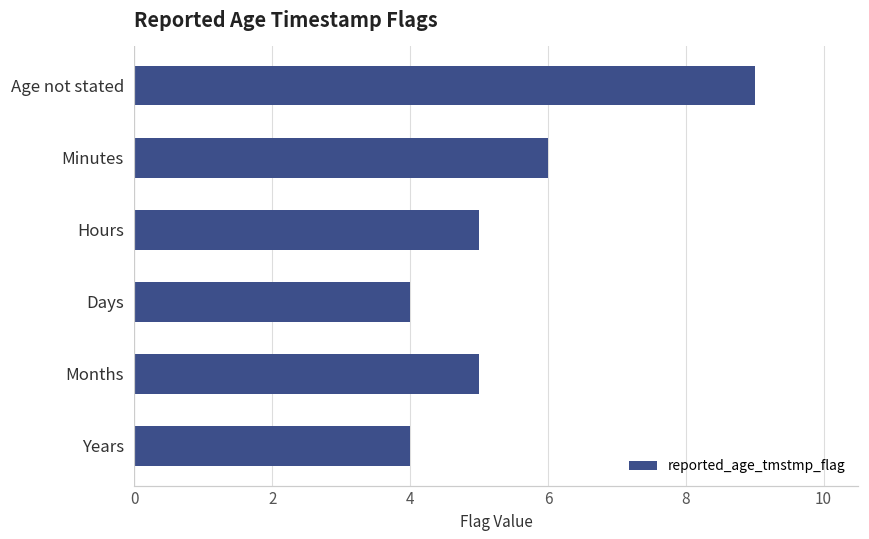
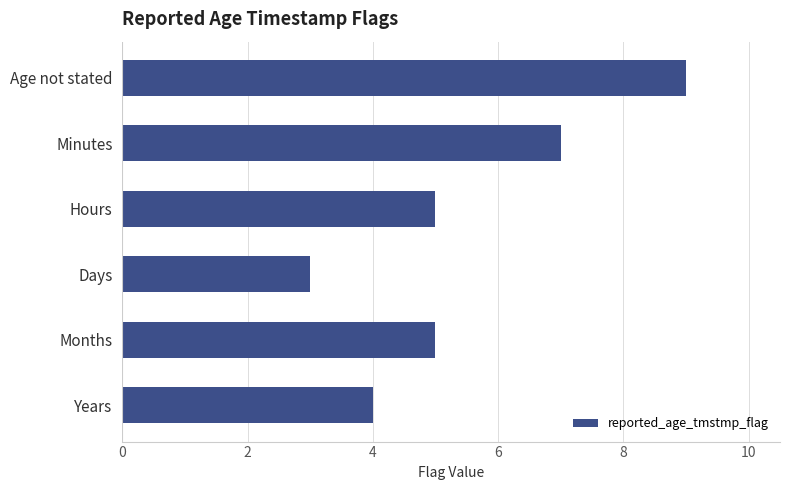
  {
    "Age not stated": 9,
-   "Minutes": 6,
+   "Minutes": 7,
    "Hours": 5,
-   "Days": 4,
+   "Days": 3,
    "Months": 5,
    "Years": 4
  }
